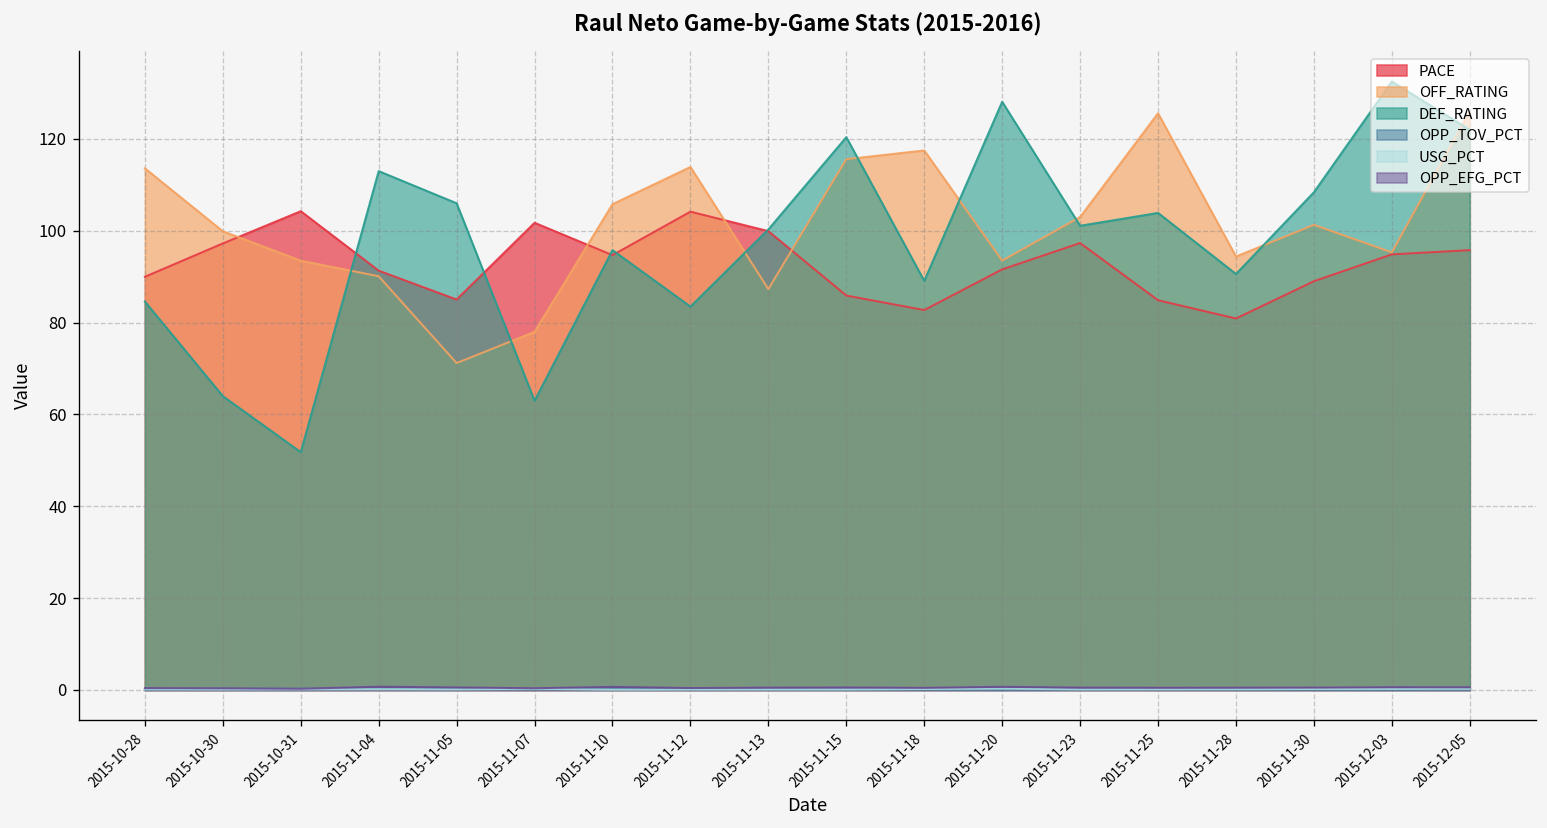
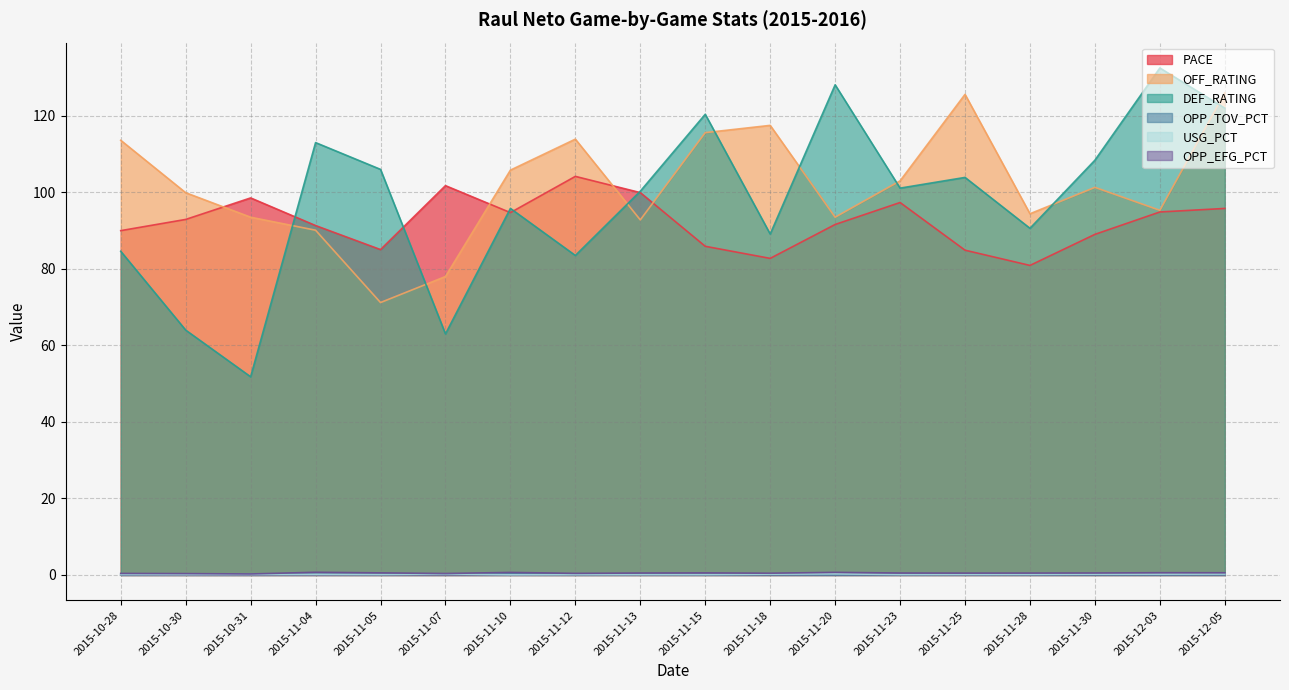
  {
    "PACE": {
      "2015-10-28": 90,
-     "2015-10-30": 97,
-     "2015-10-31": 104,
+     "2015-10-30": 93,
+     "2015-10-31": 99,
      "2015-11-04": 91,
      "2015-11-05": 85,
      "2015-11-07": 102,
      "2015-11-10": 95,
      "2015-11-12": 104,
      "2015-11-15": 86,
      "2015-11-18": 83,
      "2015-11-20": 92,
      "2015-11-23": 97,
      "2015-11-25": 85,
      "2015-11-28": 81,
      "2015-11-30": 89,
      "2015-12-05": 96
    },
    "OFF_RATING": {
      "2015-10-28": 114,
      "2015-10-30": 100,
      "2015-10-31": 94,
      "2015-11-04": 90,
      "2015-11-05": 71,
      "2015-11-07": 78,
      "2015-11-10": 106,
      "2015-11-12": 114,
-     "2015-11-13": 87,
+     "2015-11-13": 93,
      "2015-11-15": 116,
      "2015-11-18": 118,
      "2015-11-20": 94,
      "2015-11-23": 103,
      "2015-11-25": 126,
      "2015-11-28": 94,
      "2015-11-30": 101
    }
  }
